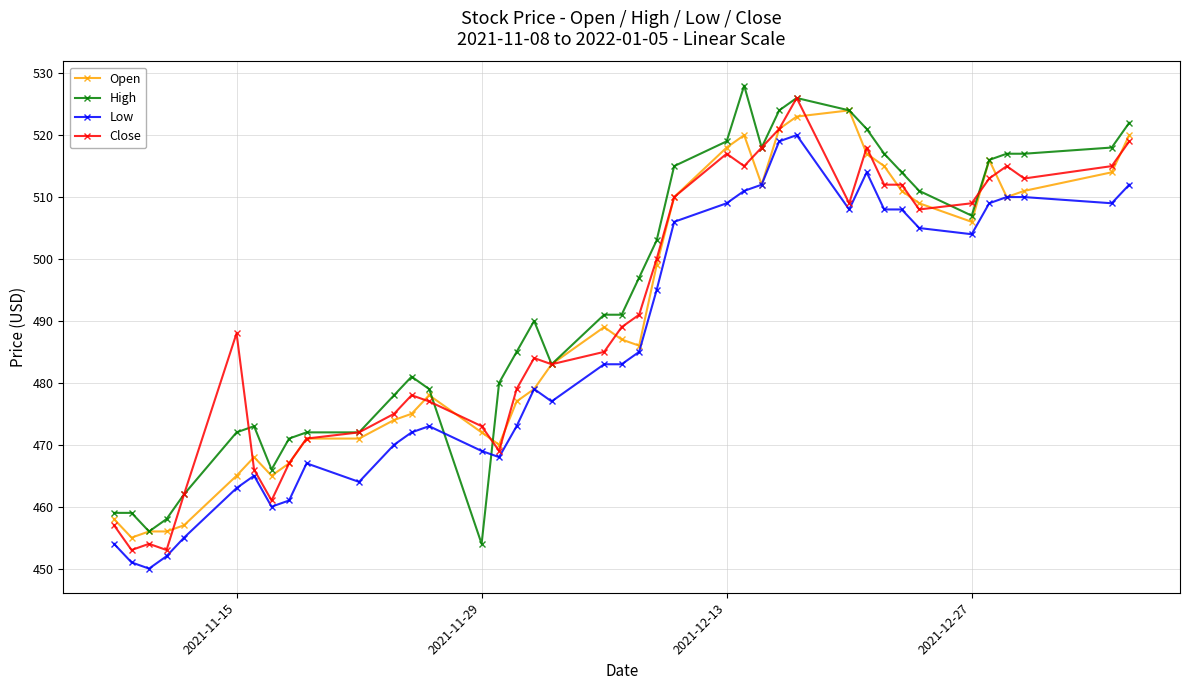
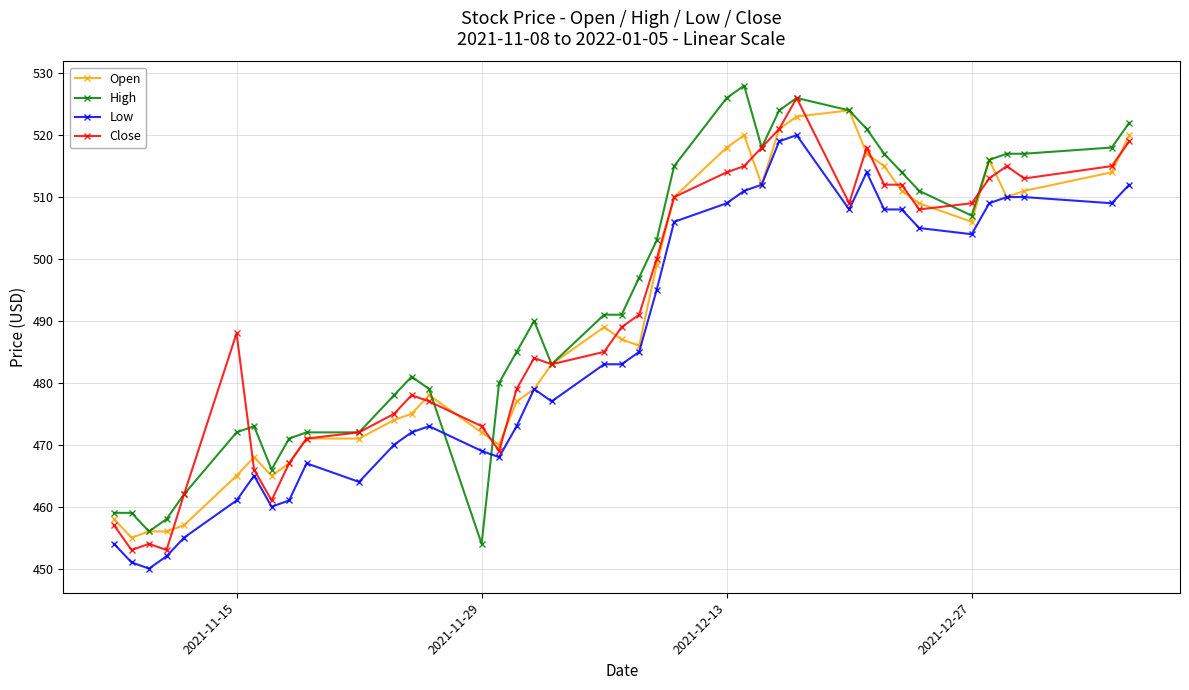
  {
    "Open": {
      "2021-11-15": 465,
      "2021-11-29": 472,
      "2021-12-13": 518,
      "2021-12-27": 506
    },
    "High": {
      "2021-11-15": 472,
      "2021-11-29": 454,
-     "2021-12-13": 519,
+     "2021-12-13": 526,
      "2021-12-27": 507
    },
    "Low": {
-     "2021-11-15": 463,
+     "2021-11-15": 461,
      "2021-11-29": 469,
      "2021-12-13": 509,
      "2021-12-27": 504
    },
    "Close": {
      "2021-11-15": 488,
      "2021-11-29": 473,
-     "2021-12-13": 517,
+     "2021-12-13": 514,
      "2021-12-27": 509
    }
  }
